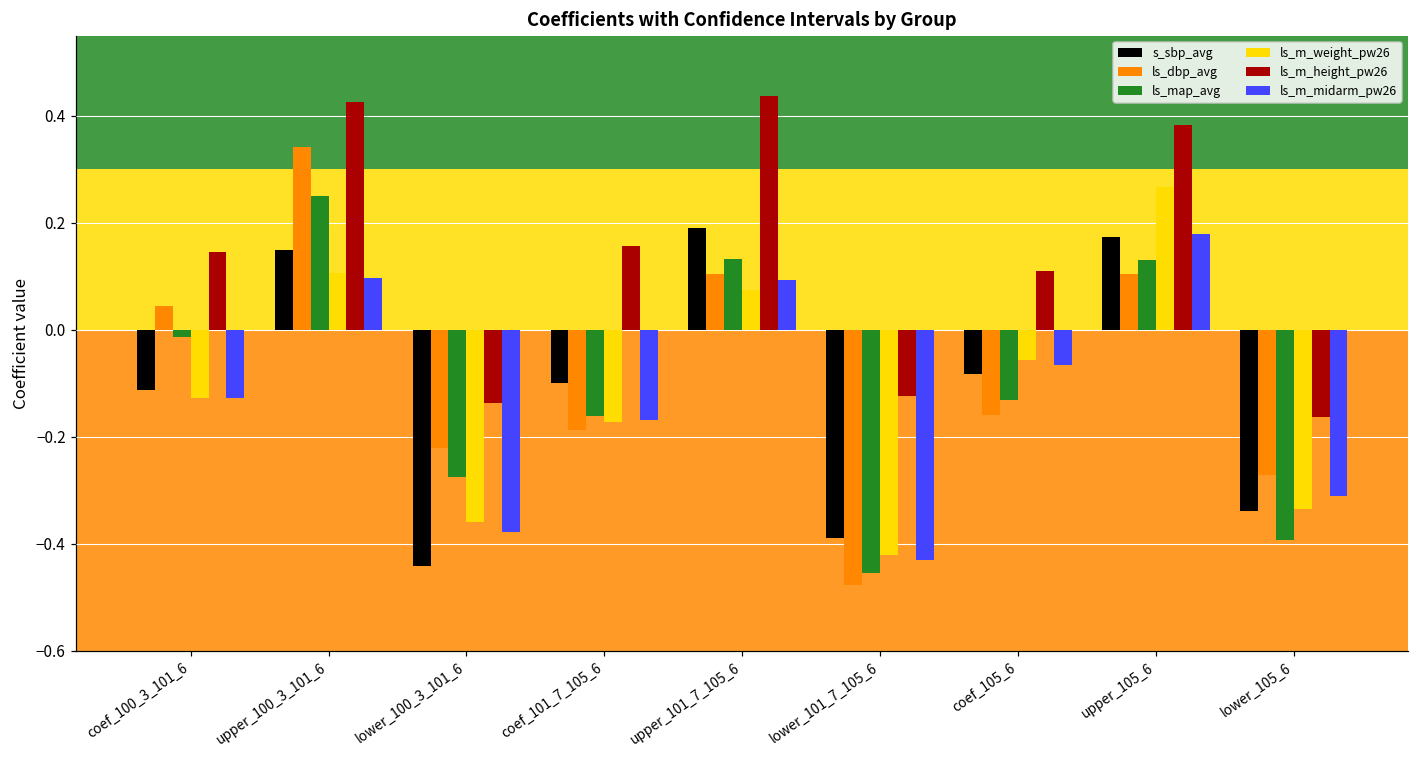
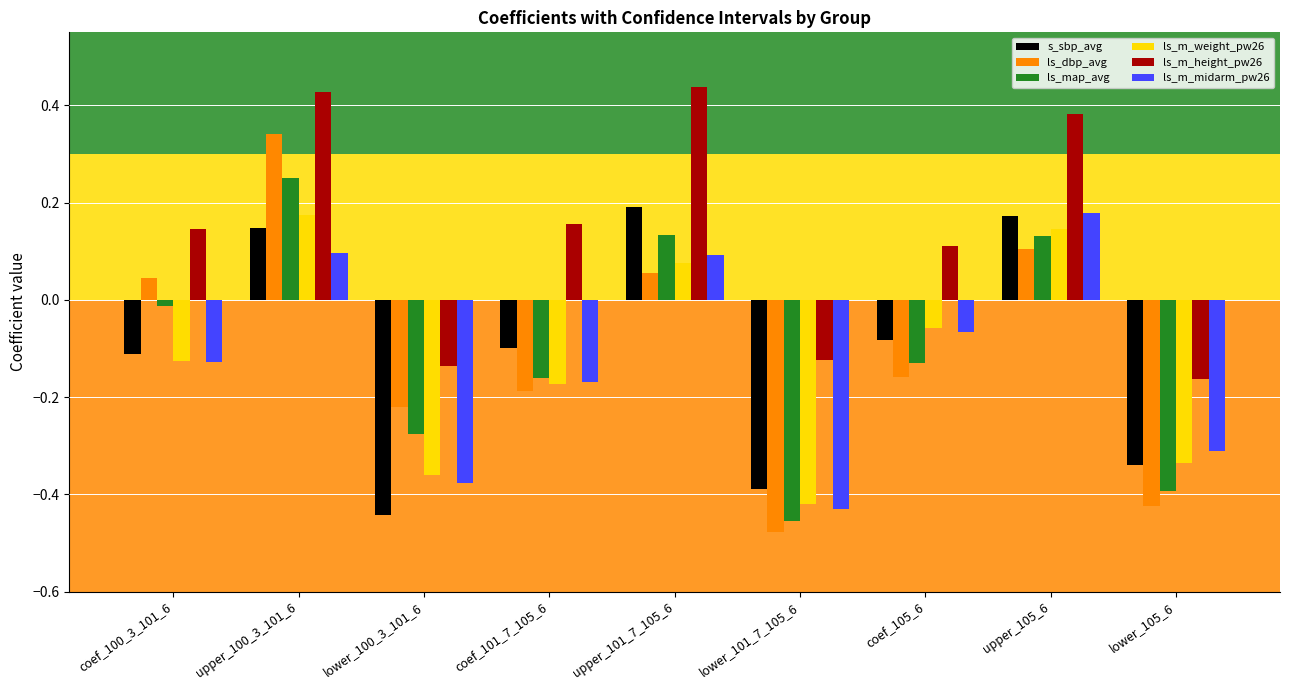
  {
    "s_sbp_avg": {
      "coef_100_3_101_6": -0.11,
      "upper_100_3_101_6": 0.15,
      "lower_100_3_101_6": -0.44,
      "coef_101_7_105_6": -0.10,
      "upper_101_7_105_6": 0.19,
      "lower_101_7_105_6": -0.39,
      "coef_105_6": -0.08,
      "upper_105_6": 0.17,
      "lower_105_6": -0.34
    },
    "ls_dbp_avg": {
      "coef_100_3_101_6": 0.04,
      "upper_100_3_101_6": 0.34,
      "lower_100_3_101_6": -0.22,
      "coef_101_7_105_6": -0.19,
-     "upper_101_7_105_6": 0.10,
+     "upper_101_7_105_6": 0.05,
      "lower_101_7_105_6": -0.48,
      "coef_105_6": -0.16,
      "upper_105_6": 0.10,
-     "lower_105_6": -0.27
+     "lower_105_6": -0.42
    },
    "ls_map_avg": {
      "coef_100_3_101_6": -0.01,
      "upper_100_3_101_6": 0.25,
      "lower_100_3_101_6": -0.28,
      "coef_101_7_105_6": -0.16,
      "upper_101_7_105_6": 0.13,
      "lower_101_7_105_6": -0.45,
      "coef_105_6": -0.13,
      "upper_105_6": 0.13,
      "lower_105_6": -0.39
    },
    "ls_m_weight_pw26": {
      "coef_100_3_101_6": -0.13,
-     "upper_100_3_101_6": 0.11,
+     "upper_100_3_101_6": 0.17,
      "lower_100_3_101_6": -0.36,
      "coef_101_7_105_6": -0.17,
      "upper_101_7_105_6": 0.07,
      "lower_101_7_105_6": -0.42,
      "coef_105_6": -0.06,
-     "upper_105_6": 0.27,
+     "upper_105_6": 0.15,
      "lower_105_6": -0.34
    },
    "ls_m_height_pw26": {
      "coef_100_3_101_6": 0.15,
      "upper_100_3_101_6": 0.43,
      "lower_100_3_101_6": -0.14,
      "coef_101_7_105_6": 0.16,
      "upper_101_7_105_6": 0.44,
      "lower_101_7_105_6": -0.12,
      "coef_105_6": 0.11,
      "upper_105_6": 0.38,
      "lower_105_6": -0.16
    },
    "ls_m_midarm_pw26": {
      "coef_100_3_101_6": -0.13,
      "upper_100_3_101_6": 0.10,
      "lower_100_3_101_6": -0.38,
      "coef_101_7_105_6": -0.17,
      "upper_101_7_105_6": 0.09,
      "lower_101_7_105_6": -0.43,
      "coef_105_6": -0.07,
      "upper_105_6": 0.18,
      "lower_105_6": -0.31
    }
  }
